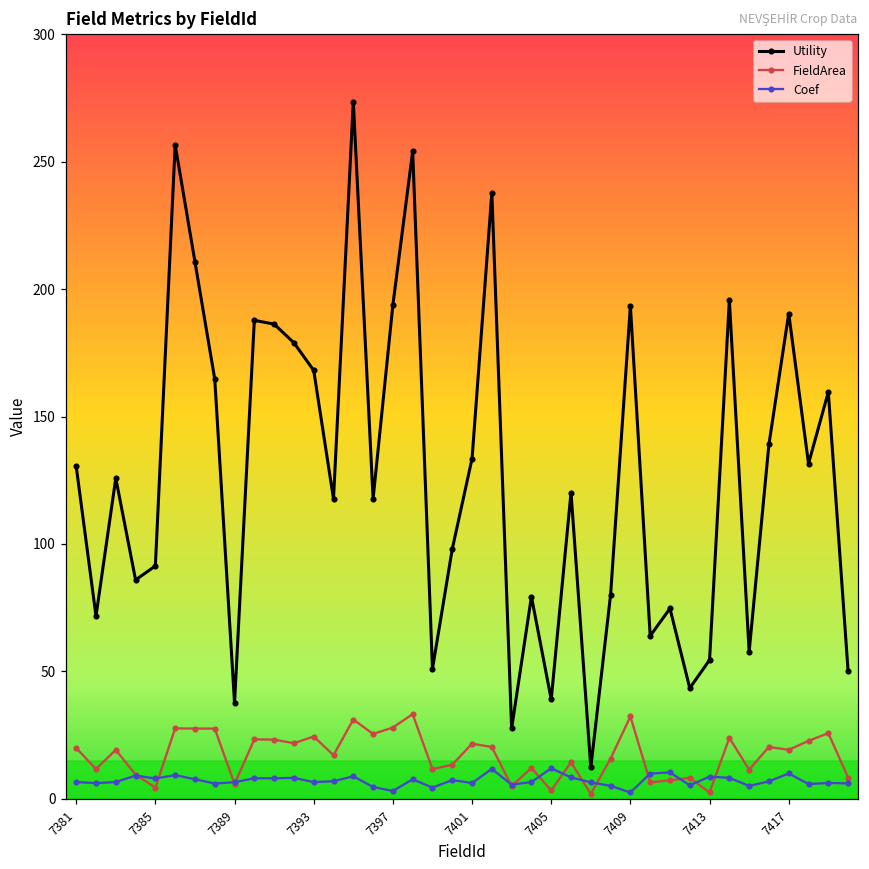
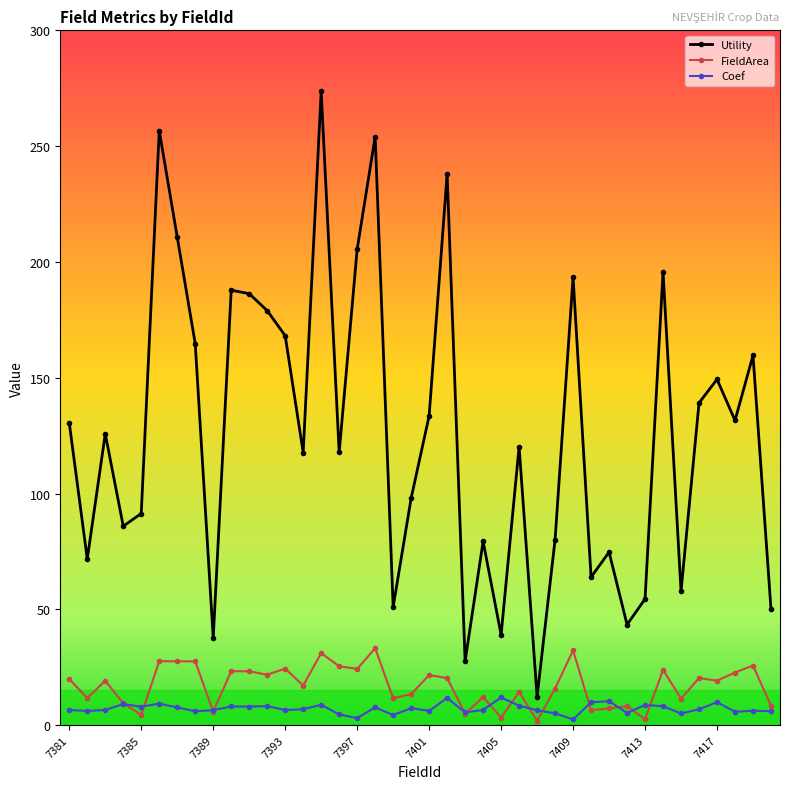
  {
    "Utility": {
      "7381": 130,
      "7385": 91,
      "7389": 38,
      "7393": 168,
-     "7397": 194,
+     "7397": 205,
      "7401": 134,
      "7405": 39,
      "7409": 193,
      "7413": 54,
-     "7417": 190
+     "7417": 149
    },
    "FieldArea": {
      "7381": 20,
      "7393": 24,
-     "7397": 28,
+     "7397": 24,
      "7401": 22,
      "7409": 32,
      "7417": 19
    }
  }
